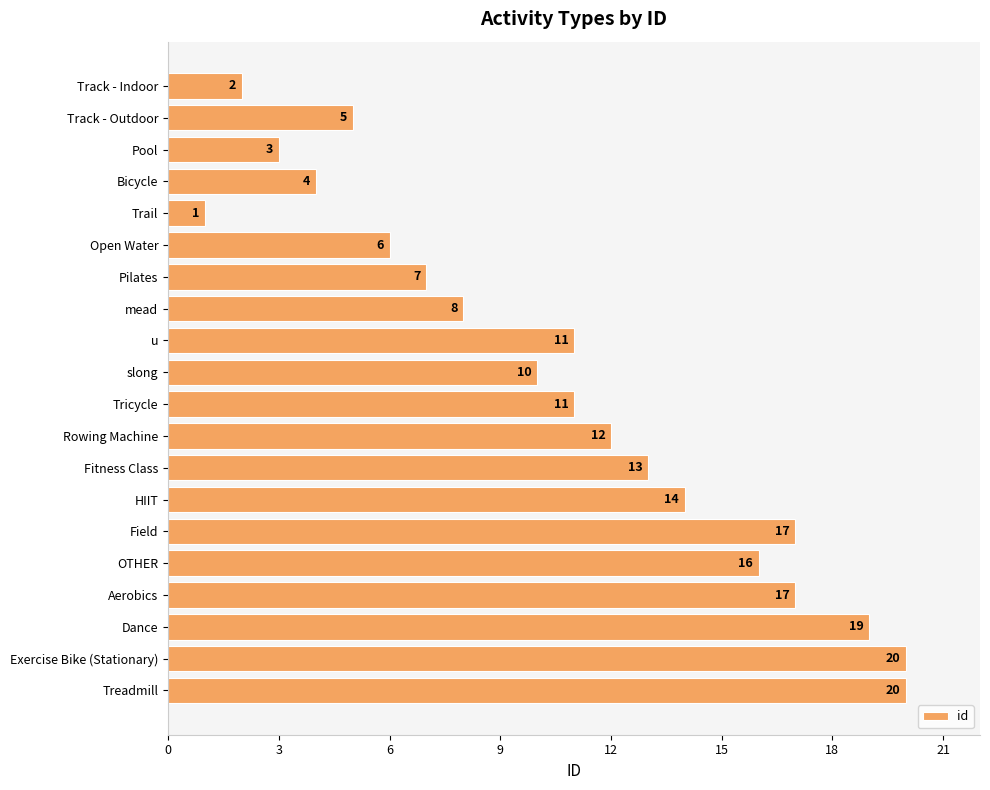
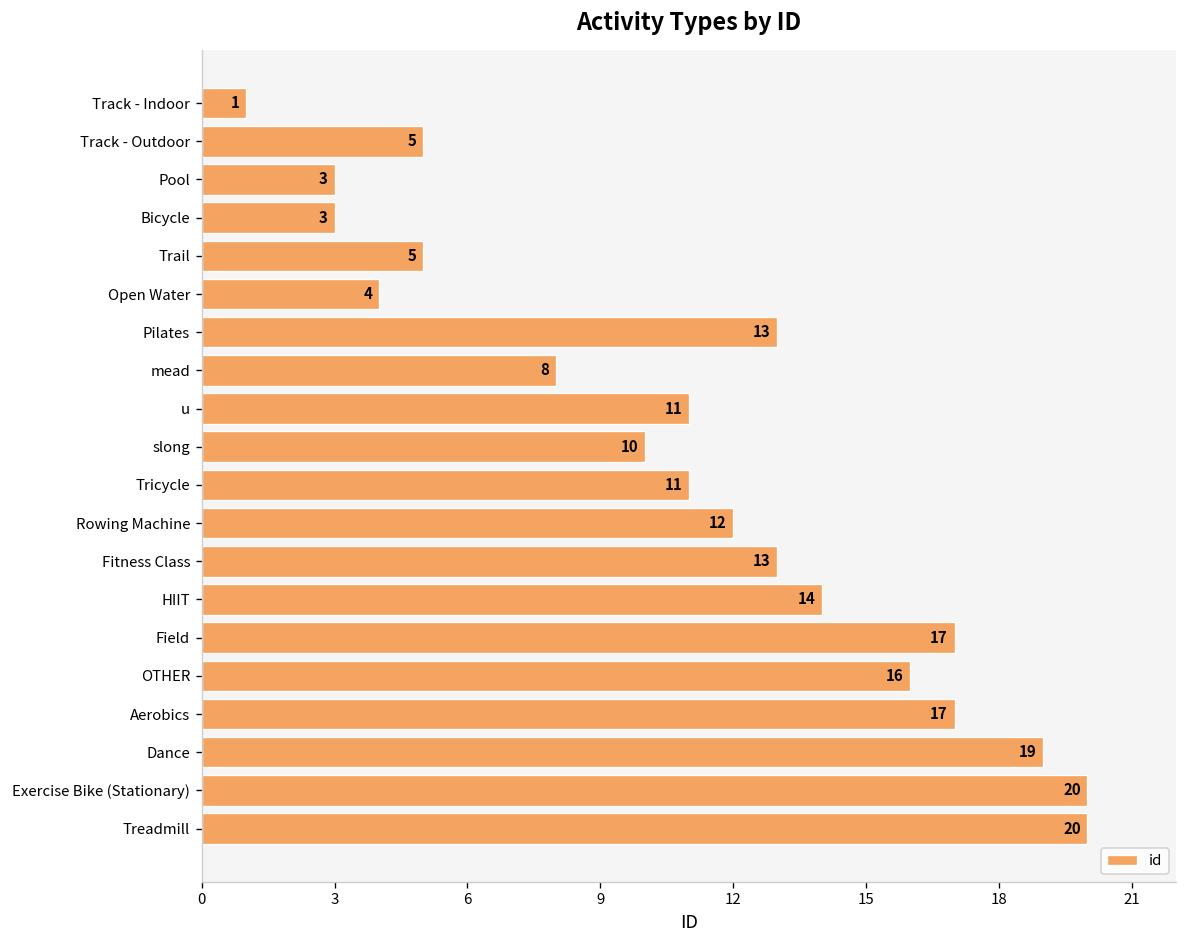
  {
-   "Track - Indoor": 2,
+   "Track - Indoor": 1,
    "Track - Outdoor": 5,
    "Pool": 3,
-   "Bicycle": 4,
-   "Trail": 1,
-   "Open Water": 6,
-   "Pilates": 7,
+   "Bicycle": 3,
+   "Trail": 5,
+   "Open Water": 4,
+   "Pilates": 13,
    "mead": 8,
    "u": 11,
    "slong": 10,
    "Tricycle": 11,
    "Rowing Machine": 12,
    "Fitness Class": 13,
    "HIIT": 14,
    "Field": 17,
    "OTHER": 16,
    "Aerobics": 17,
    "Dance": 19,
    "Exercise Bike (Stationary)": 20,
    "Treadmill": 20
  }
